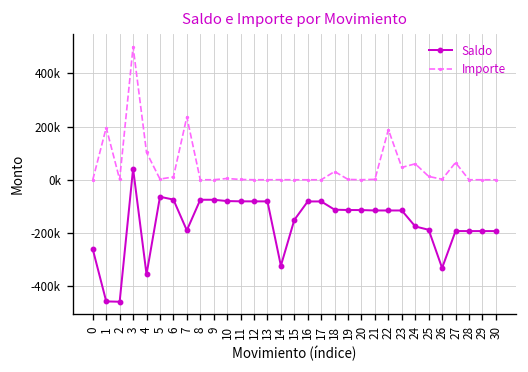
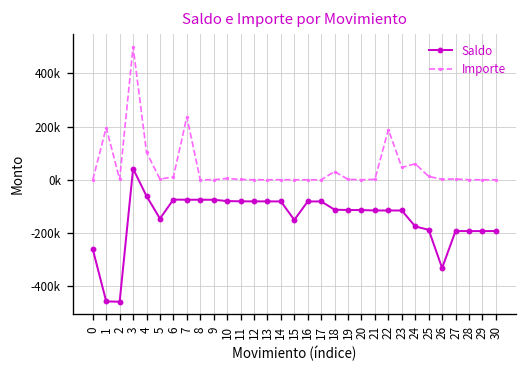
  {
    "Saldo": {
      "0": -260000,
      "1": -460000,
      "2": -460000,
      "3": 40000,
-     "4": -360000,
-     "5": -60000,
+     "4": -60000,
+     "5": -150000,
      "6": -70000,
-     "7": -190000,
+     "7": -80000,
      "8": -80000,
      "9": -80000,
      "10": -80000,
      "11": -80000,
      "12": -80000,
      "13": -80000,
-     "14": -320000,
+     "14": -80000,
      "15": -150000,
      "16": -80000,
      "17": -80000,
      "18": -110000,
      "19": -110000,
      "20": -110000,
      "21": -120000,
      "22": -120000,
      "23": -120000,
      "24": -180000,
      "25": -190000,
      "26": -330000,
      "27": -190000,
      "28": -190000,
      "29": -190000,
      "30": -190000
    },
    "Importe": {
      "0": 0,
      "1": 200000,
      "2": 0,
      "3": 500000,
      "4": 100000,
      "5": 0,
      "6": 10000,
      "7": 240000,
      "8": 0,
      "9": 0,
      "10": 0,
      "11": 0,
      "12": 0,
      "13": 0,
      "14": 0,
      "15": 0,
      "16": 0,
      "17": 0,
      "18": 30000,
      "19": 0,
      "20": 0,
      "21": 0,
      "22": 190000,
      "23": 50000,
      "24": 60000,
      "25": 10000,
      "26": 0,
-     "27": 60000,
+     "27": 0,
      "28": 0,
      "29": 0,
      "30": 0
    }
  }
